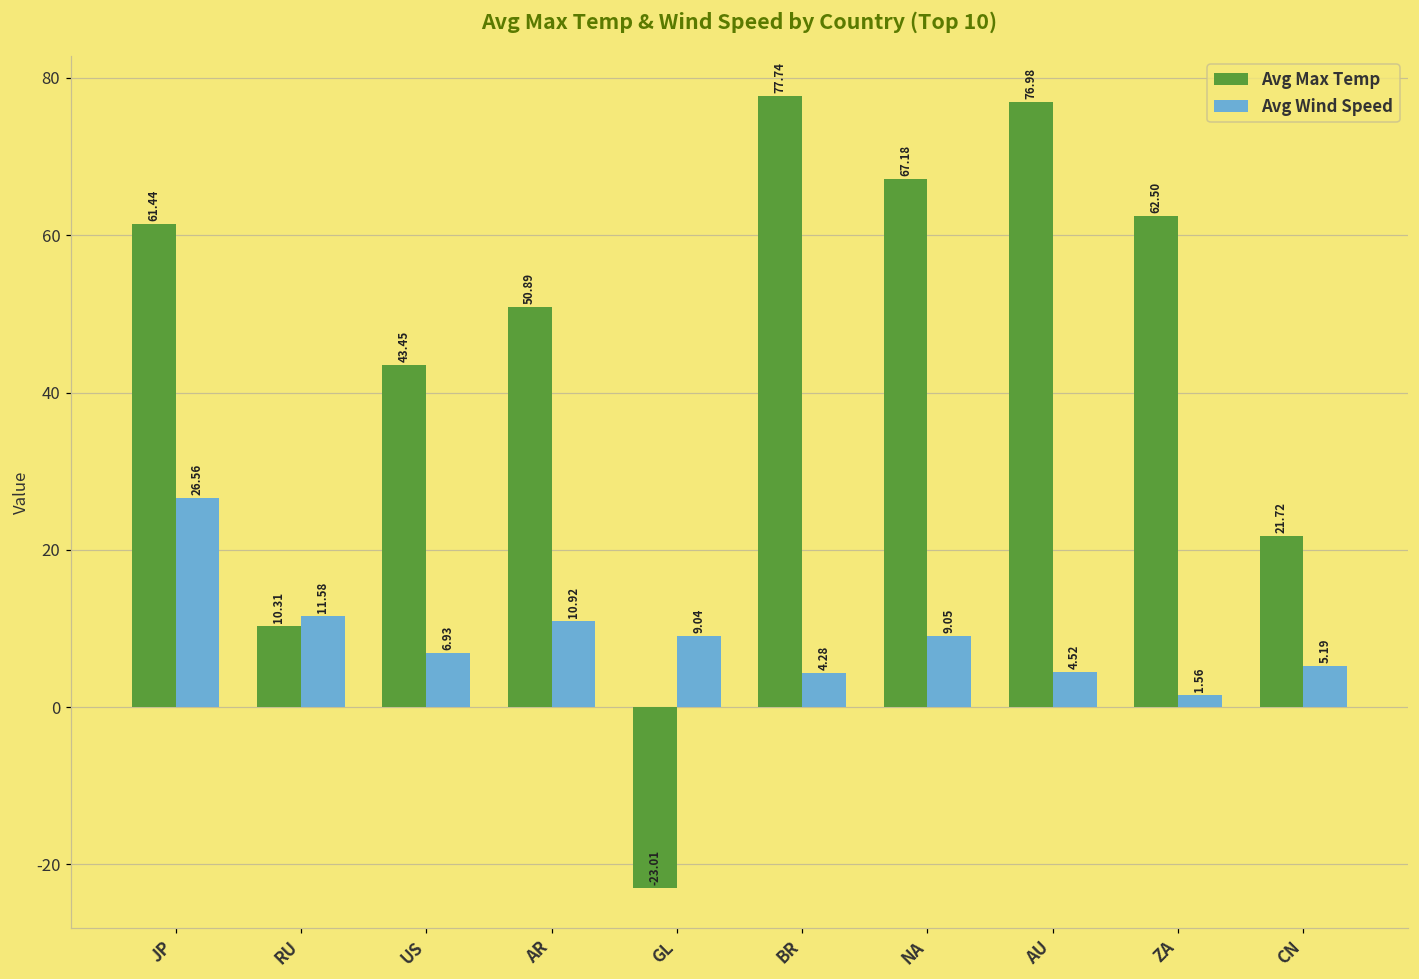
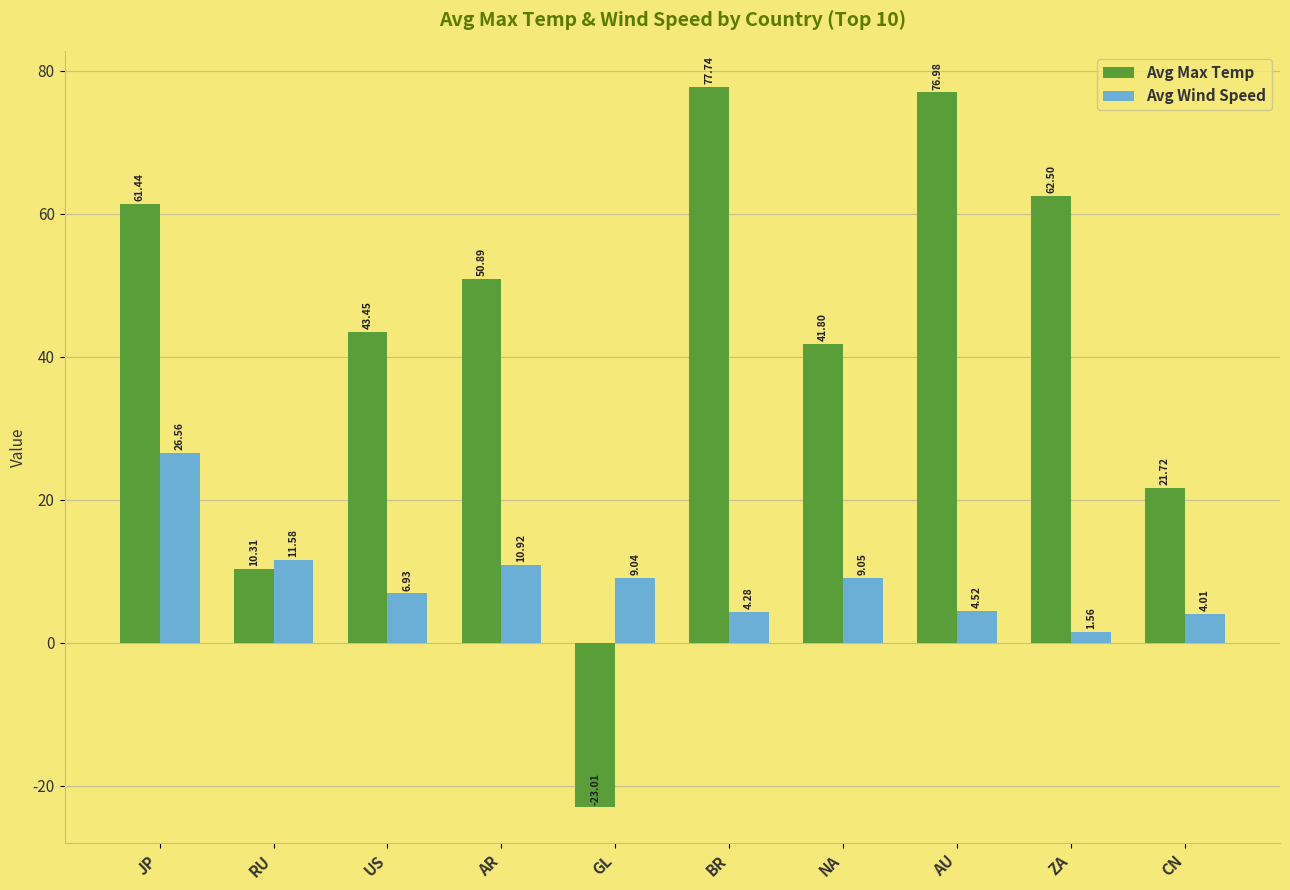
  {
    "Avg Max Temp": {
      "JP": 61.44,
      "RU": 10.31,
      "US": 43.45,
      "AR": 50.89,
      "GL": -23.01,
      "BR": 77.74,
-     "NA": 67.18,
+     "NA": 41.80,
      "AU": 76.98,
      "ZA": 62.50,
      "CN": 21.72
    },
    "Avg Wind Speed": {
      "JP": 26.56,
      "RU": 11.58,
      "US": 6.93,
      "AR": 10.92,
      "GL": 9.04,
      "BR": 4.28,
      "NA": 9.05,
      "AU": 4.52,
      "ZA": 1.56,
-     "CN": 5.19
+     "CN": 4.01
    }
  }
